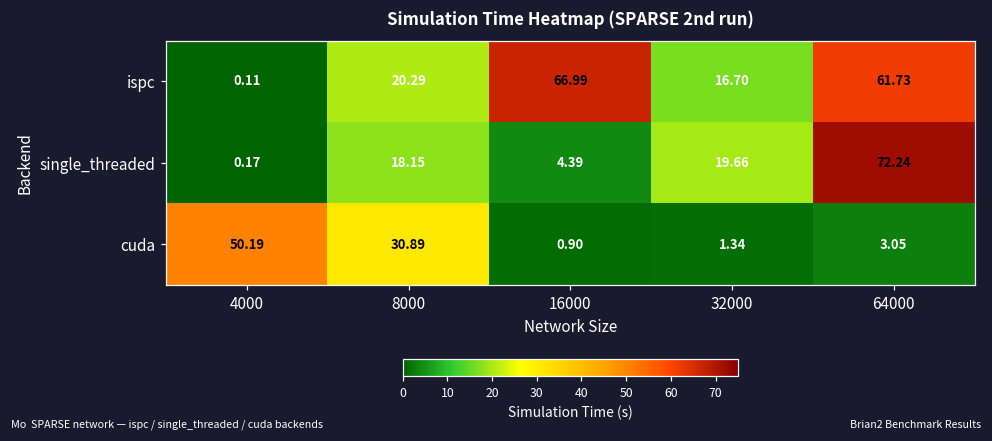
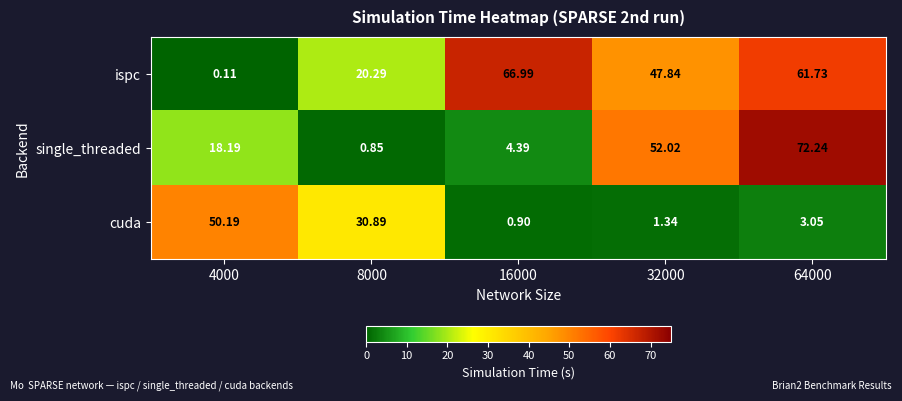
  {
    "ispc": {
      "4000": 0.11,
      "8000": 20.29,
      "16000": 66.99,
-     "32000": 16.70,
+     "32000": 47.84,
      "64000": 61.73
    },
    "single_threaded": {
-     "4000": 0.17,
-     "8000": 18.15,
+     "4000": 18.19,
+     "8000": 0.85,
      "16000": 4.39,
-     "32000": 19.66,
+     "32000": 52.02,
      "64000": 72.24
    },
    "cuda": {
      "4000": 50.19,
      "8000": 30.89,
      "16000": 0.90,
      "32000": 1.34,
      "64000": 3.05
    }
  }
